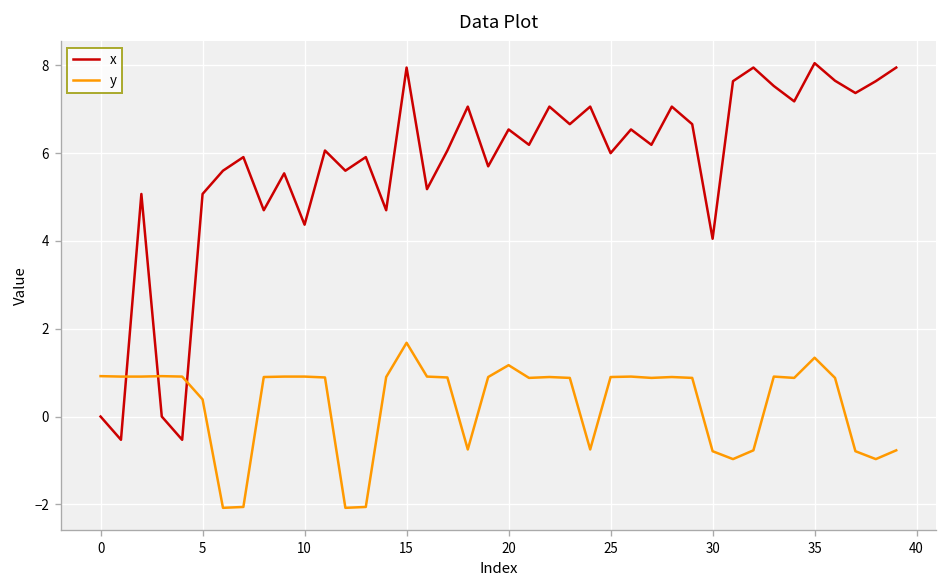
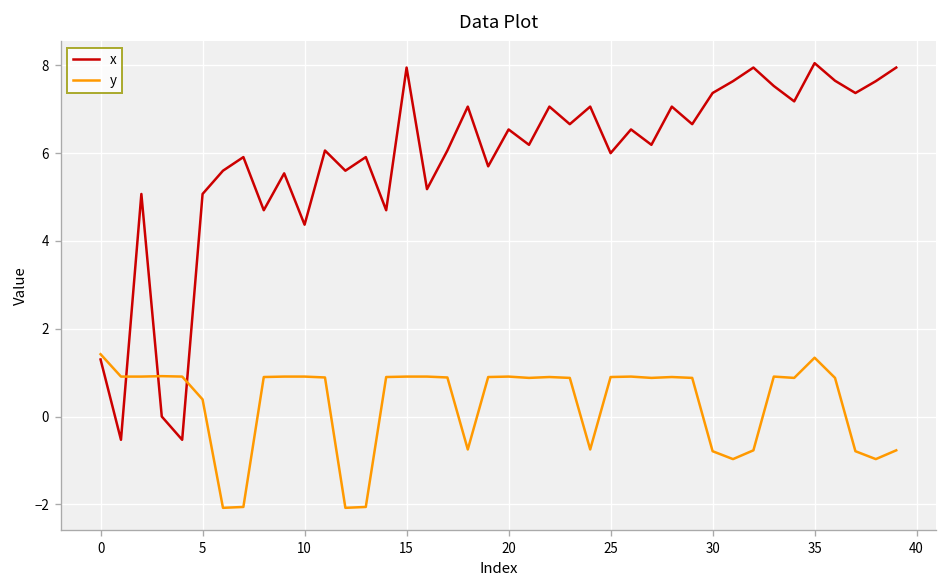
  {
    "x": {
-     "0": 0.0,
+     "0": 1.3,
      "5": 5.1,
      "10": 4.4,
      "15": 8.0,
      "20": 6.5,
      "25": 6.0,
-     "30": 4.1,
+     "30": 7.4,
      "35": 8.1
    },
    "y": {
-     "0": 0.9,
+     "0": 1.4,
      "5": 0.4,
      "10": 0.9,
-     "15": 1.7,
-     "20": 1.2,
+     "15": 0.9,
+     "20": 0.9,
      "25": 0.9,
      "30": -0.8,
      "35": 1.3
    }
  }
